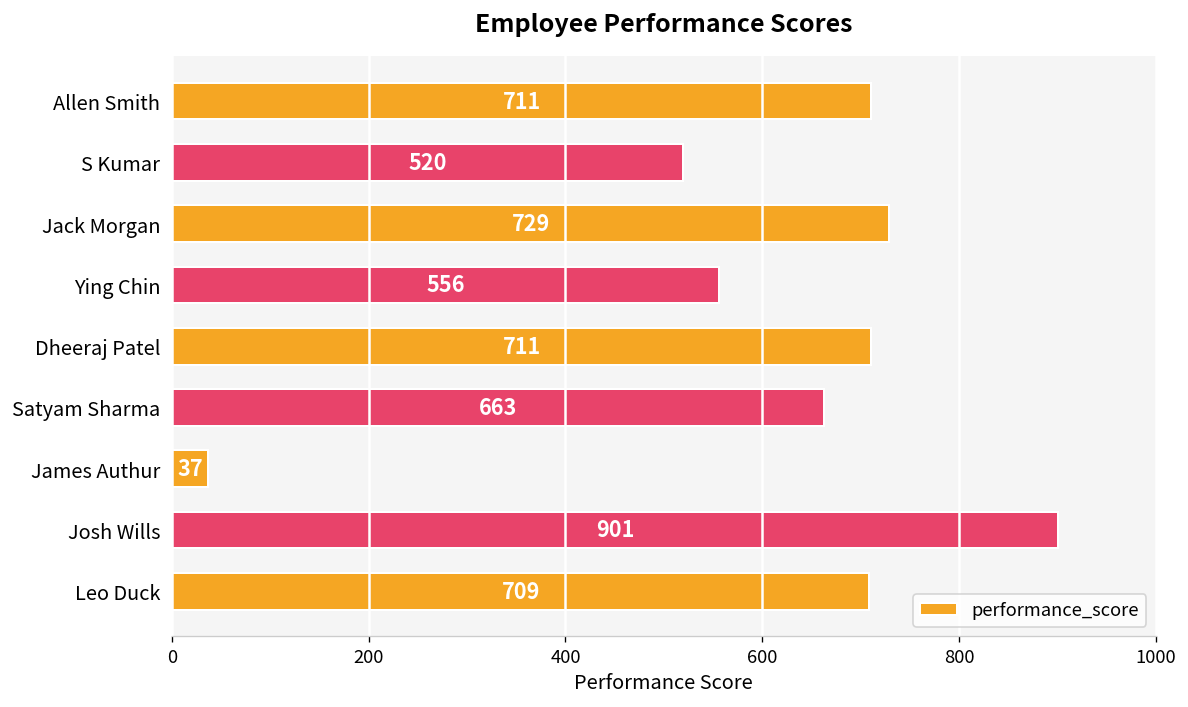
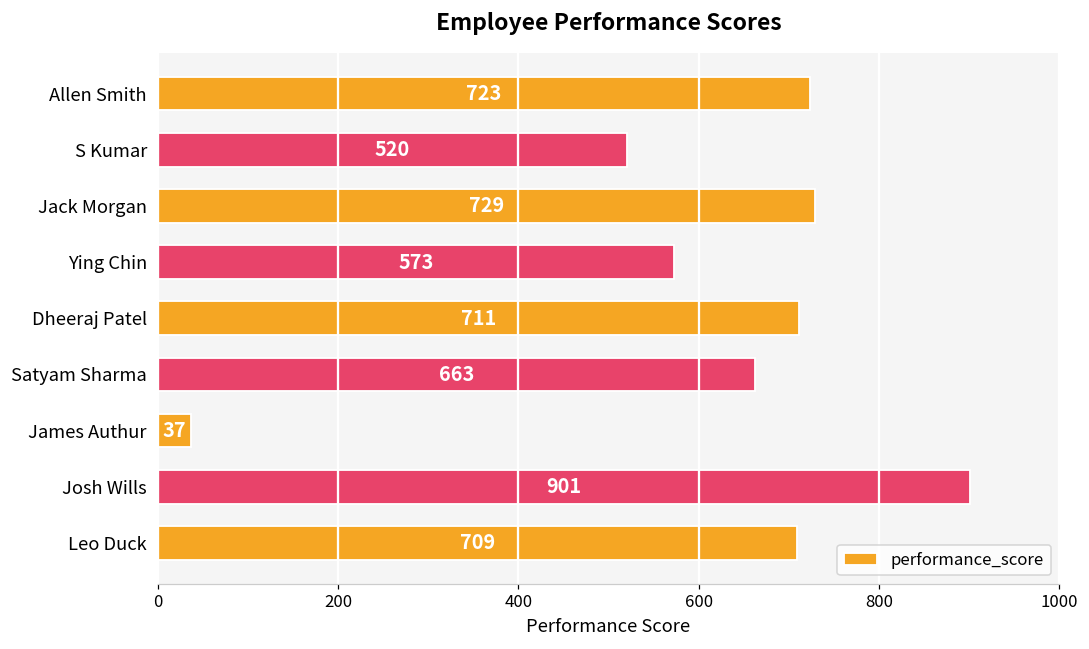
  {
-   "Allen Smith": 711,
+   "Allen Smith": 723,
    "S Kumar": 520,
    "Jack Morgan": 729,
-   "Ying Chin": 556,
+   "Ying Chin": 573,
    "Dheeraj Patel": 711,
    "Satyam Sharma": 663,
    "James Authur": 37,
    "Josh Wills": 901,
    "Leo Duck": 709
  }
